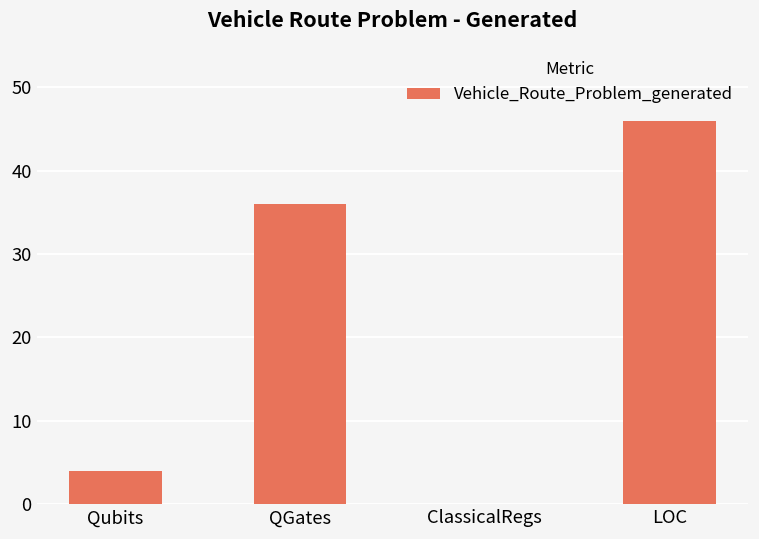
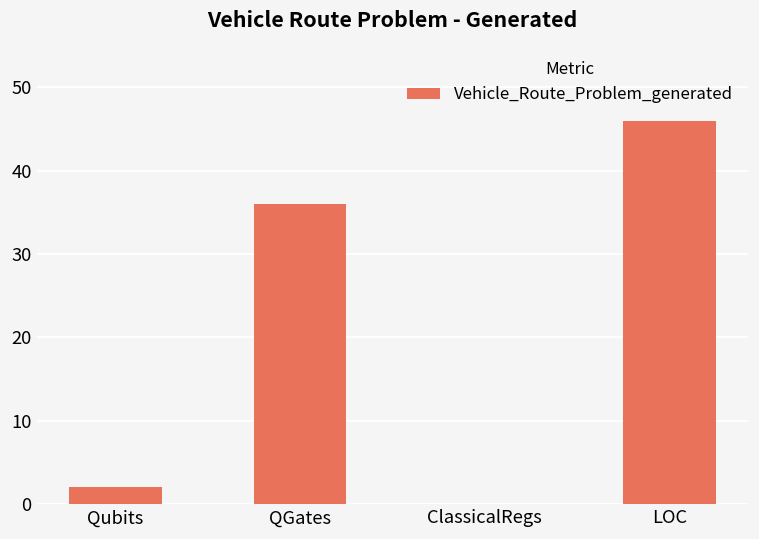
  {
-   "Qubits": 4,
+   "Qubits": 2,
    "QGates": 36,
    "ClassicalRegs": 0,
    "LOC": 46
  }
